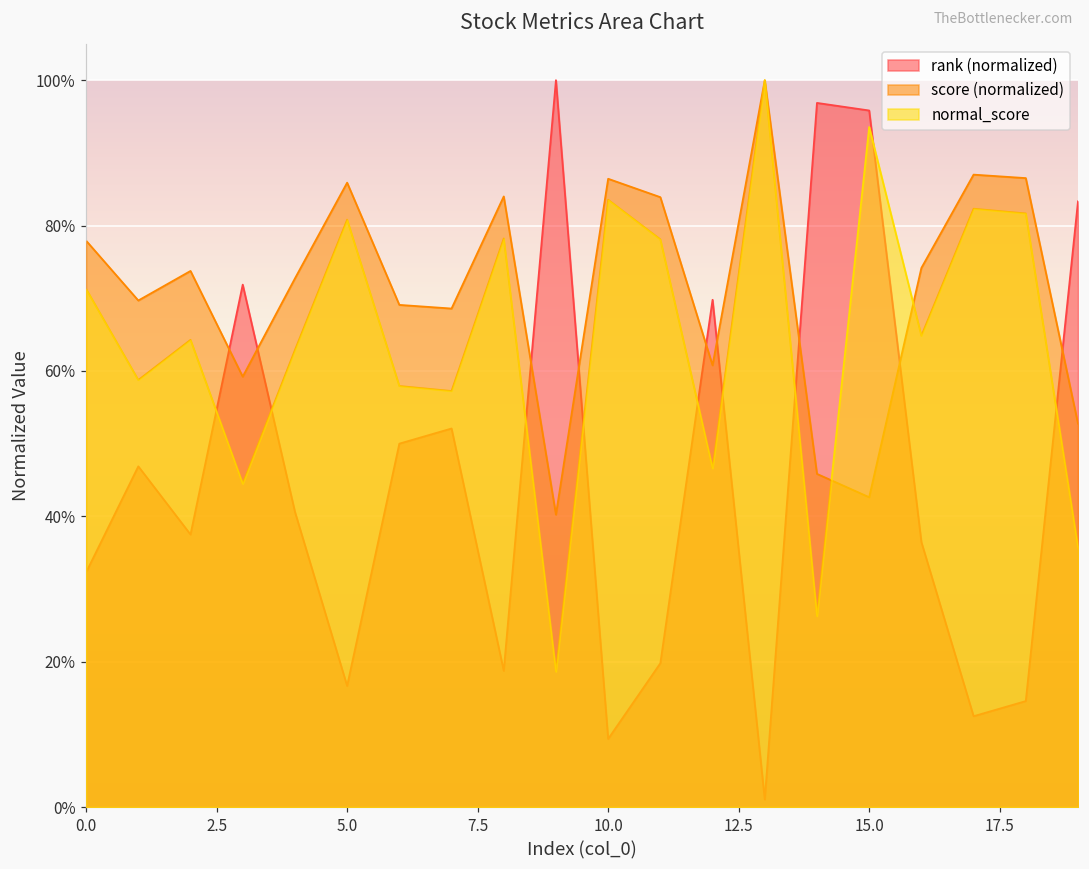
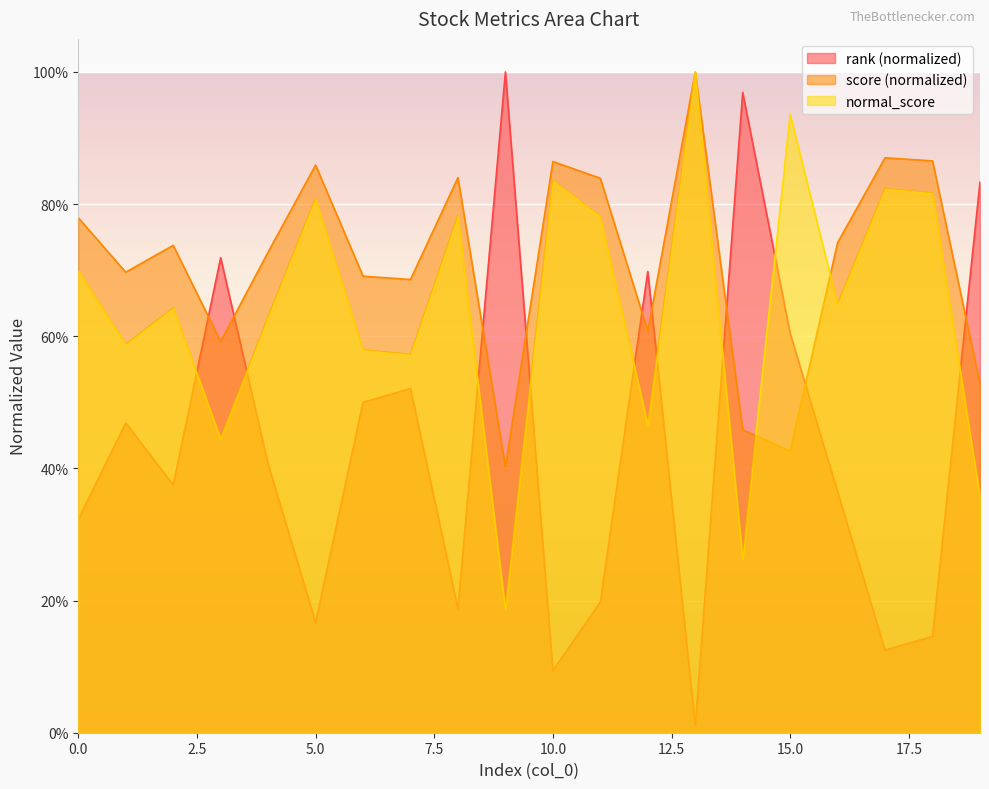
  {
    "rank (normalized)": {
      "0.0": "32%",
      "5.0": "17%",
      "10.0": "9%",
-     "15.0": "96%"
+     "15.0": "60%"
    },
    "score (normalized)": {
      "0.0": "78%",
      "5.0": "86%",
      "10.0": "86%",
      "15.0": "43%"
    },
    "normal_score": {
-     "0.0": "71%",
+     "0.0": "70%",
      "5.0": "81%",
      "10.0": "84%",
      "15.0": "94%"
    }
  }
